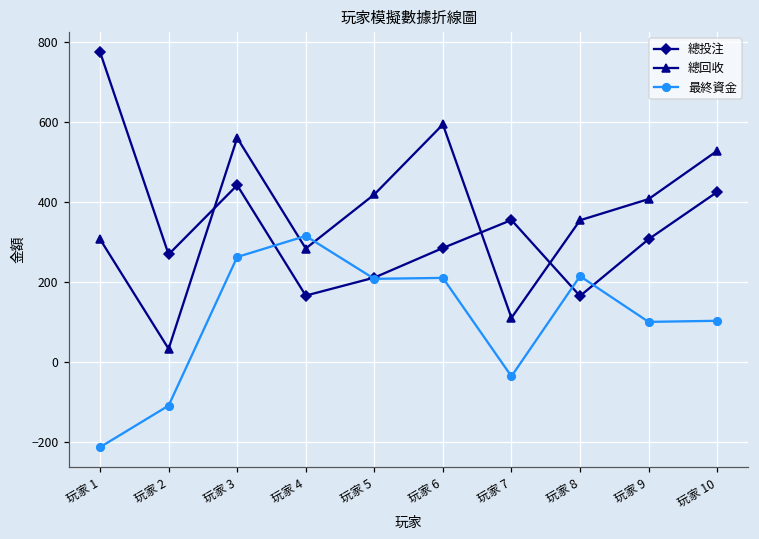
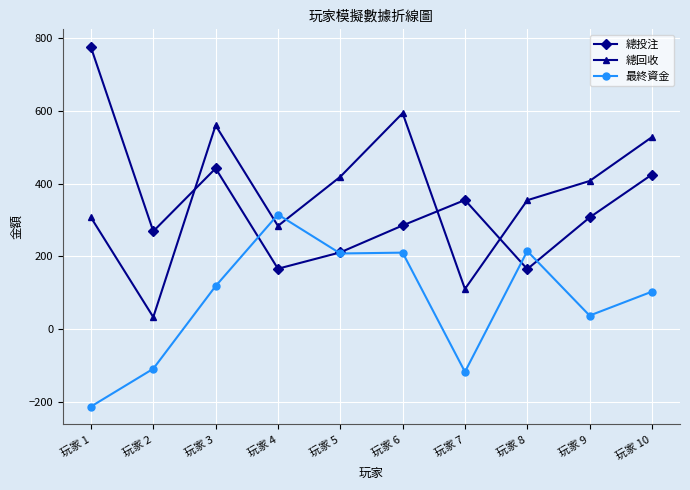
  {
    "最終資金": {
      "玩家 1": -210,
      "玩家 2": -110,
-     "玩家 3": 260,
+     "玩家 3": 120,
      "玩家 4": 320,
      "玩家 6": 210,
-     "玩家 7": -40,
+     "玩家 7": -120,
      "玩家 8": 210,
-     "玩家 9": 100,
+     "玩家 9": 40,
      "玩家 10": 100
    }
  }
